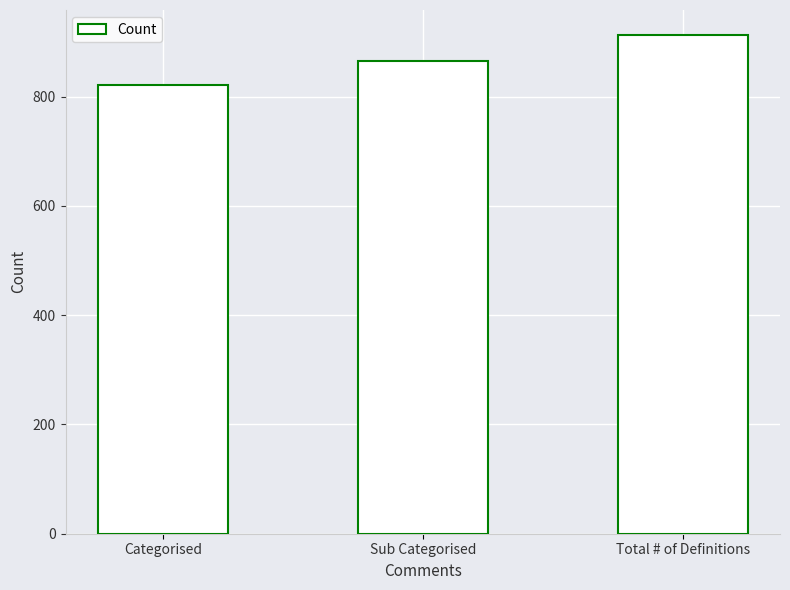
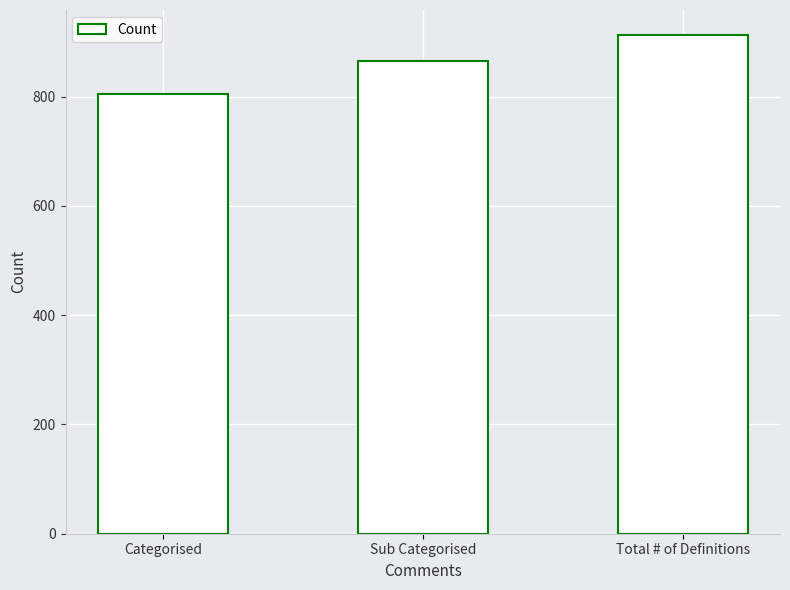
  {
-   "Categorised": 820,
+   "Categorised": 810,
    "Sub Categorised": 870,
    "Total # of Definitions": 910
  }
